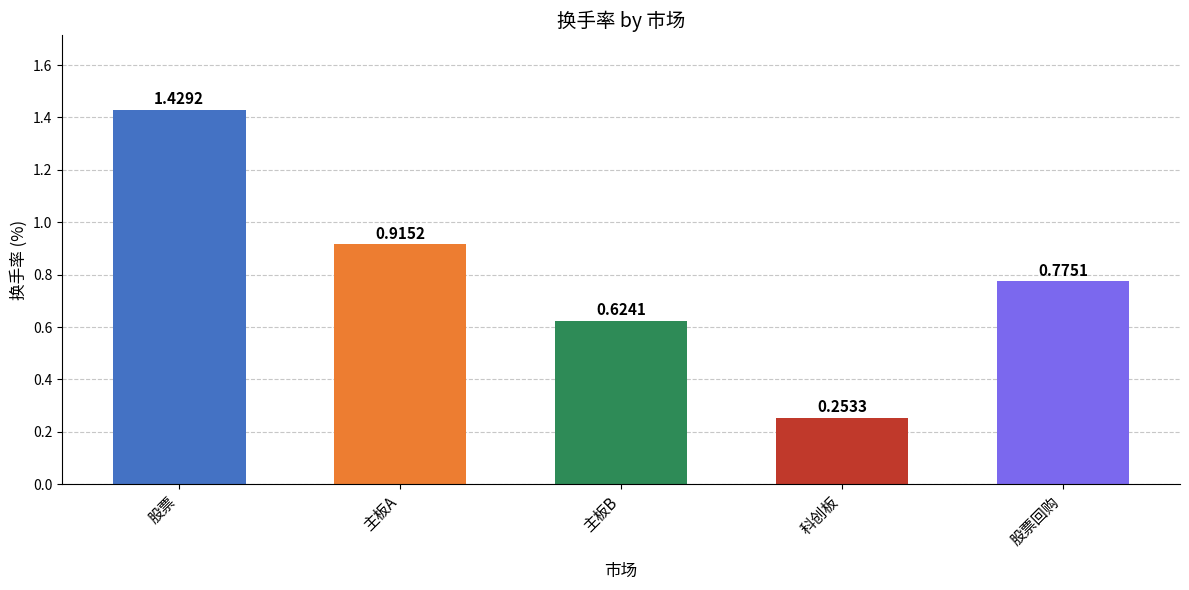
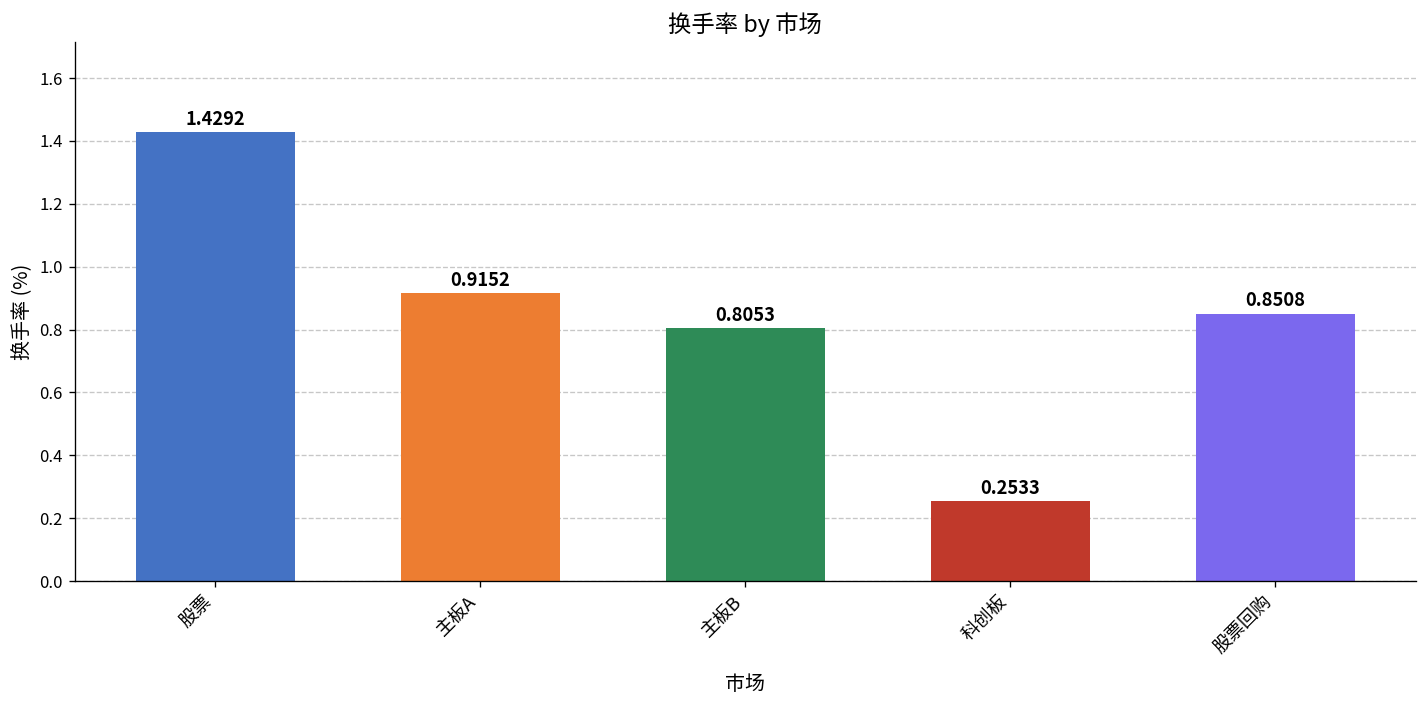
  {
    "股票": 1.4292,
    "主板A": 0.9152,
-   "主板B": 0.6241,
+   "主板B": 0.8053,
    "科创板": 0.2533,
-   "股票回购": 0.7751
+   "股票回购": 0.8508
  }
